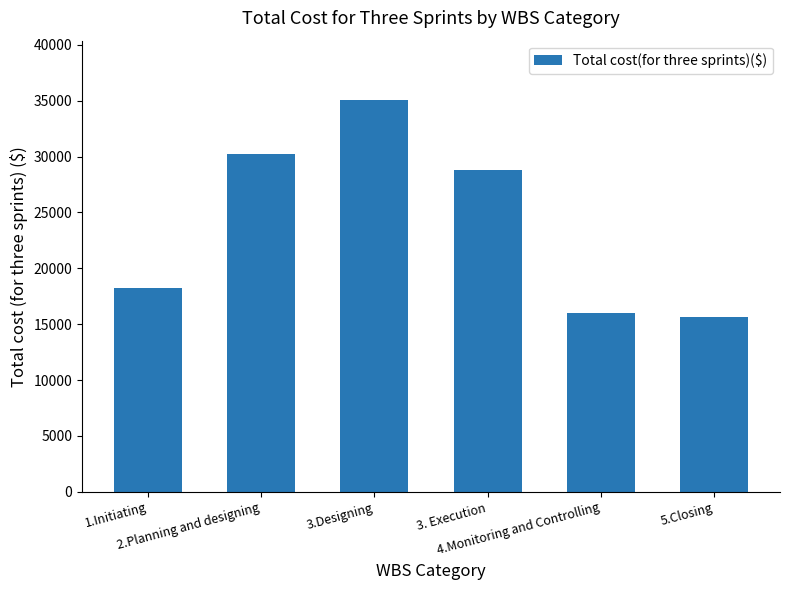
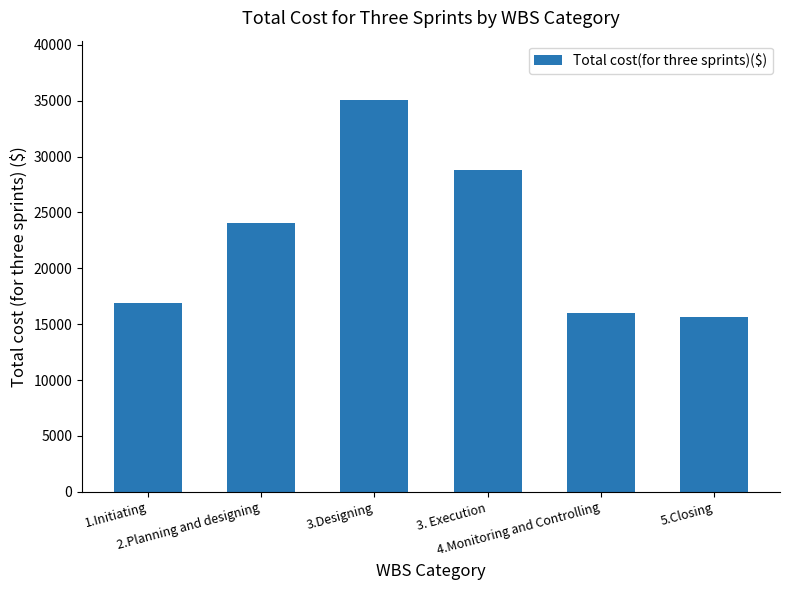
  {
-   "1.Initiating": 18200,
-   "2.Planning and designing": 30200,
+   "1.Initiating": 16900,
+   "2.Planning and designing": 24100,
    "3.Designing": 35100,
    "3. Execution": 28800,
    "4.Monitoring and Controlling": 16000,
    "5.Closing": 15600
  }
